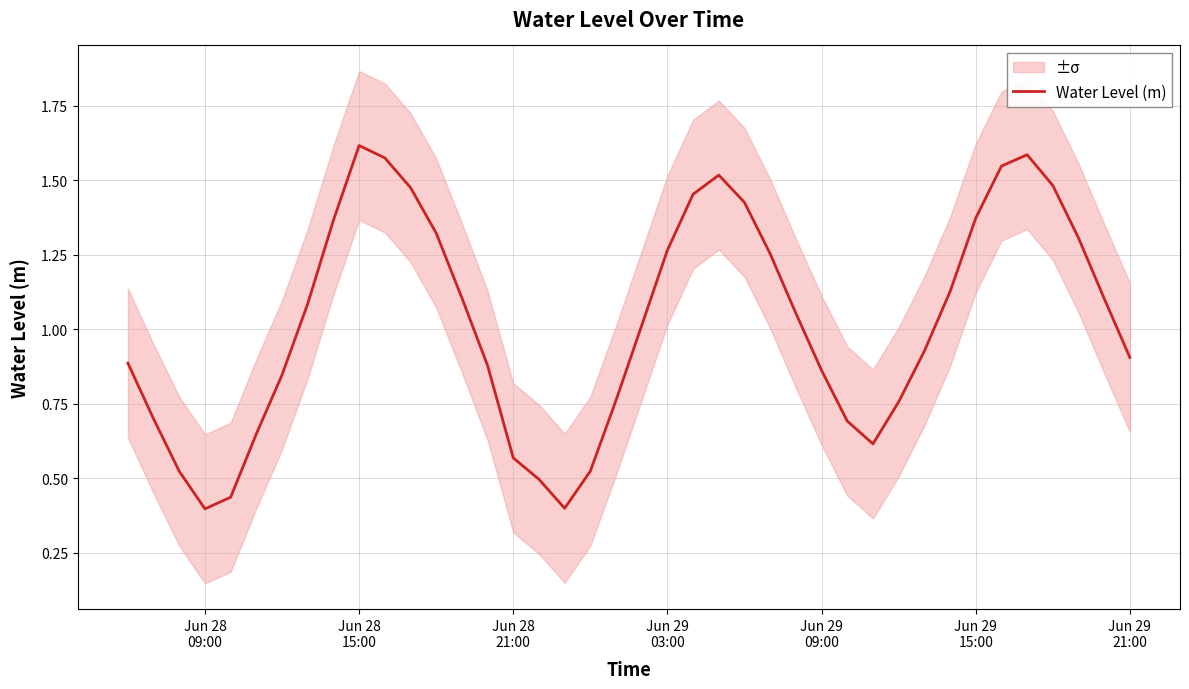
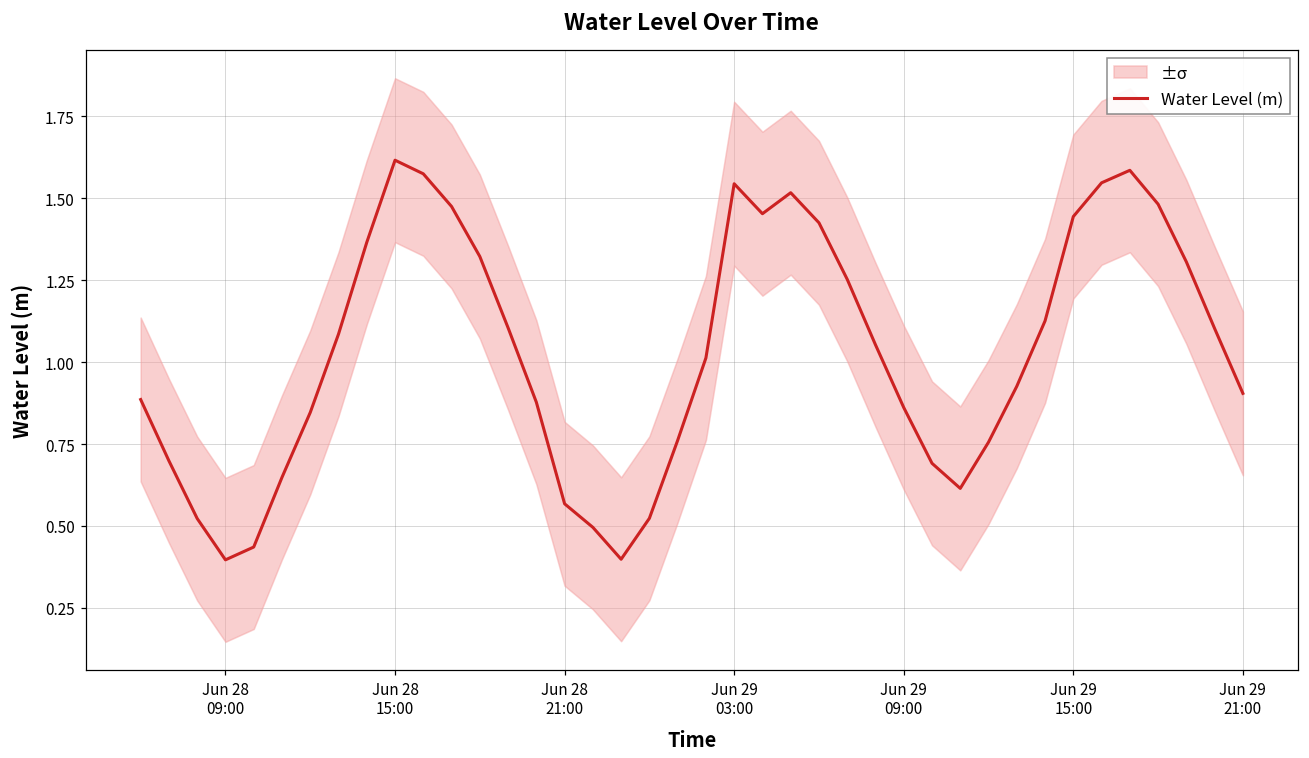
  {
    "Water Level (m)": {
      "Jun 28 09:00": 0.40,
      "Jun 28 15:00": 1.62,
      "Jun 28 21:00": 0.57,
-     "Jun 29 03:00": 1.26,
+     "Jun 29 03:00": 1.54,
      "Jun 29 09:00": 0.86,
-     "Jun 29 15:00": 1.37,
+     "Jun 29 15:00": 1.44,
      "Jun 29 21:00": 0.90
    }
  }
